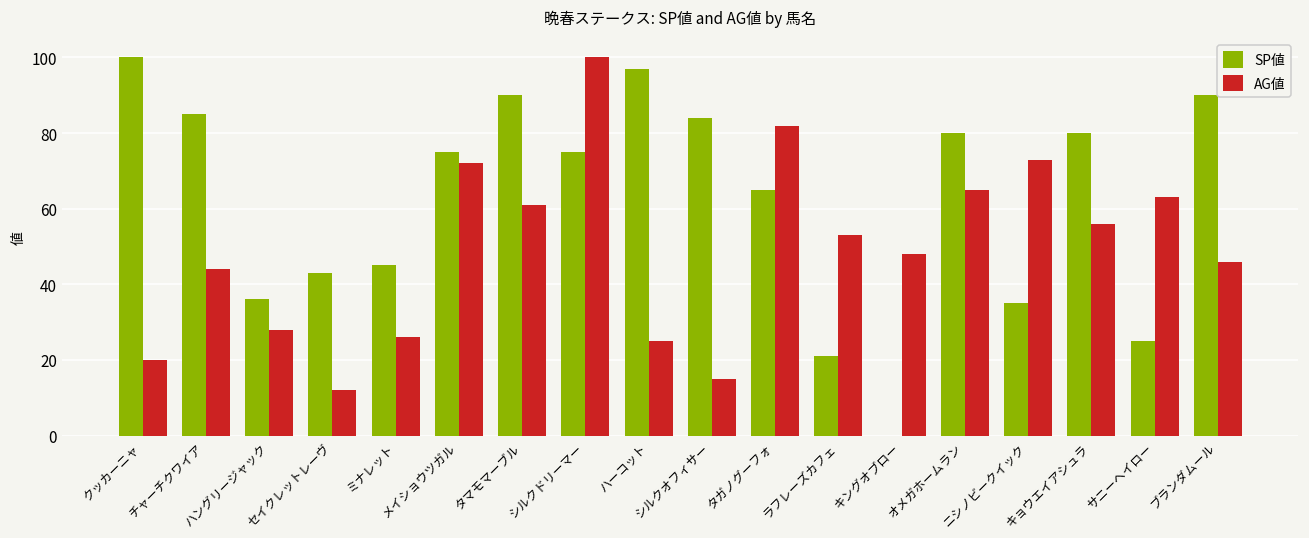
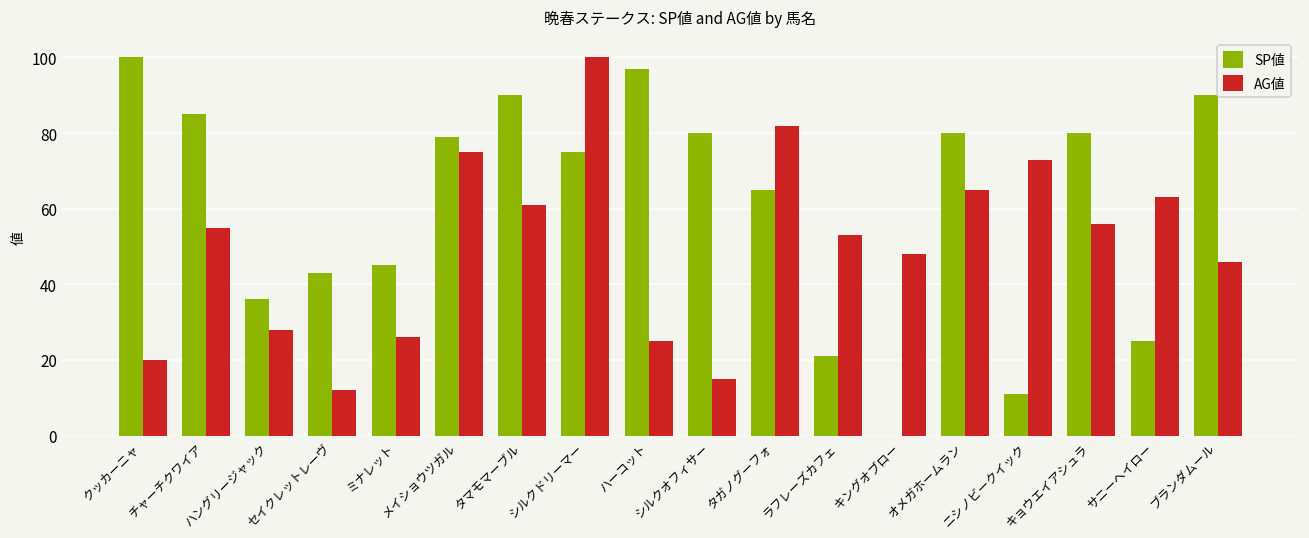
  {
    "SP値": {
      "クッカーニャ": 100,
      "チャーチクワイア": 85,
      "ハングリージャック": 36,
      "セイクレットレーヴ": 43,
      "ミナレット": 45,
-     "メイショウツガル": 75,
+     "メイショウツガル": 79,
      "タマモマーブル": 90,
      "シルクドリーマー": 75,
      "ハーコット": 97,
-     "シルクオフィサー": 84,
+     "シルクオフィサー": 80,
      "タガノグーフォ": 65,
      "ラフレーズカフェ": 21,
      "キングオブロー": 0,
      "オメガホームラン": 80,
-     "ニシノビークイック": 35,
+     "ニシノビークイック": 11,
      "キョウエイアシュラ": 80,
      "サニーヘイロー": 25,
      "ブランダムール": 90
    },
    "AG値": {
      "クッカーニャ": 20,
-     "チャーチクワイア": 44,
+     "チャーチクワイア": 55,
      "ハングリージャック": 28,
      "セイクレットレーヴ": 12,
      "ミナレット": 26,
-     "メイショウツガル": 72,
+     "メイショウツガル": 75,
      "タマモマーブル": 61,
      "シルクドリーマー": 100,
      "ハーコット": 25,
      "シルクオフィサー": 15,
      "タガノグーフォ": 82,
      "ラフレーズカフェ": 53,
      "キングオブロー": 48,
      "オメガホームラン": 65,
      "ニシノビークイック": 73,
      "キョウエイアシュラ": 56,
      "サニーヘイロー": 63,
      "ブランダムール": 46
    }
  }
